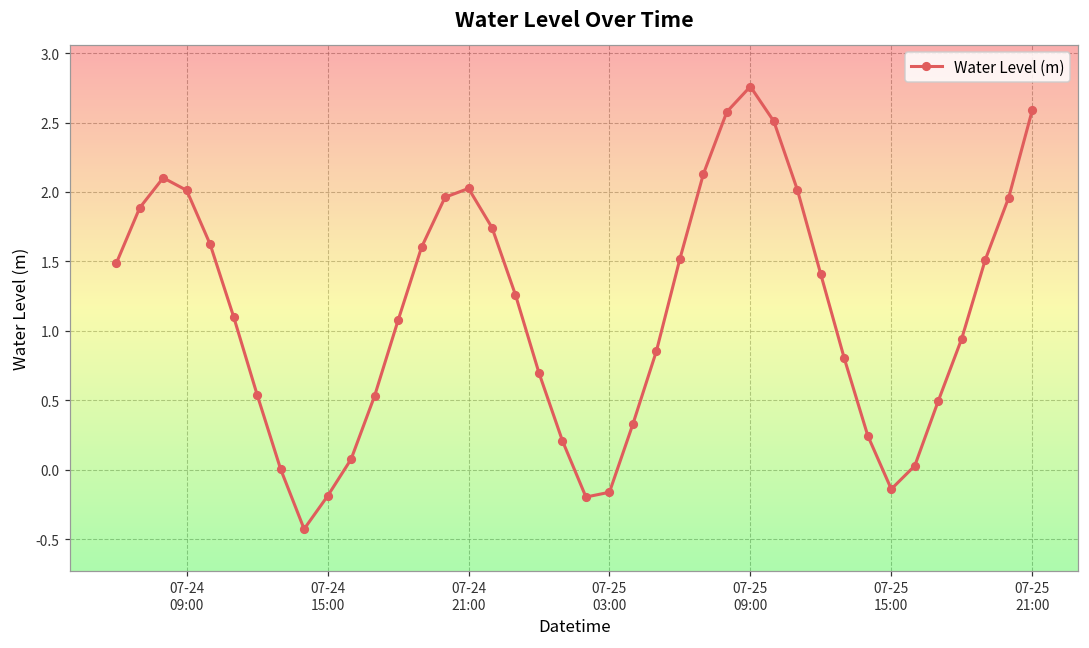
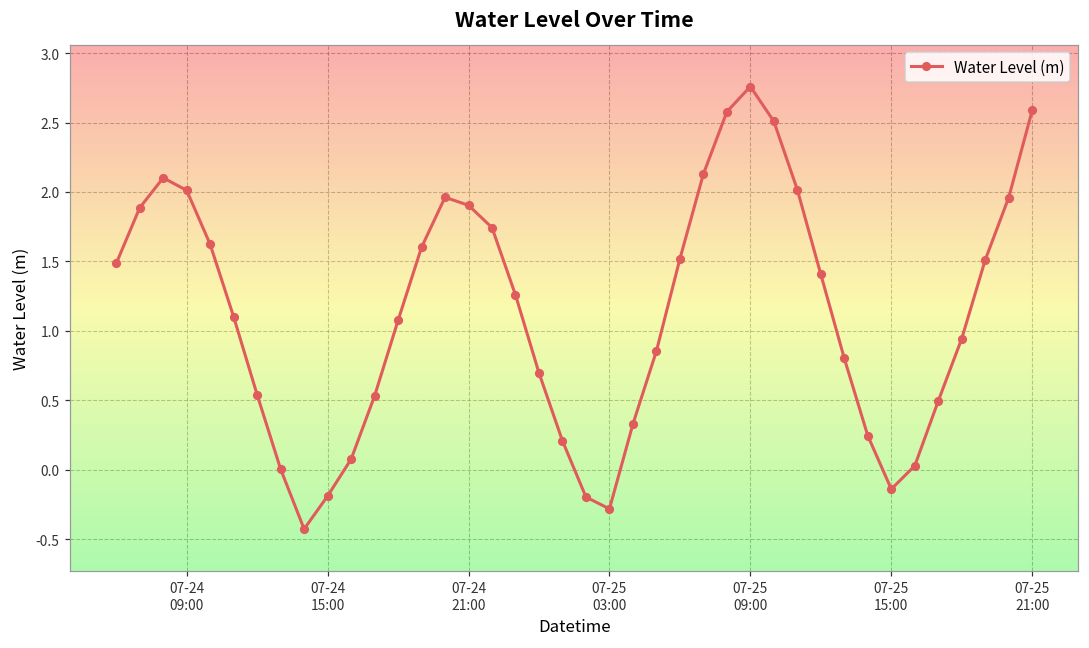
  {
    "07-24 09:00": 2.01,
    "07-24 15:00": -0.19,
-   "07-24 21:00": 2.03,
-   "07-25 03:00": -0.16,
+   "07-24 21:00": 1.90,
+   "07-25 03:00": -0.28,
    "07-25 09:00": 2.76,
    "07-25 15:00": -0.14,
    "07-25 21:00": 2.59
  }
